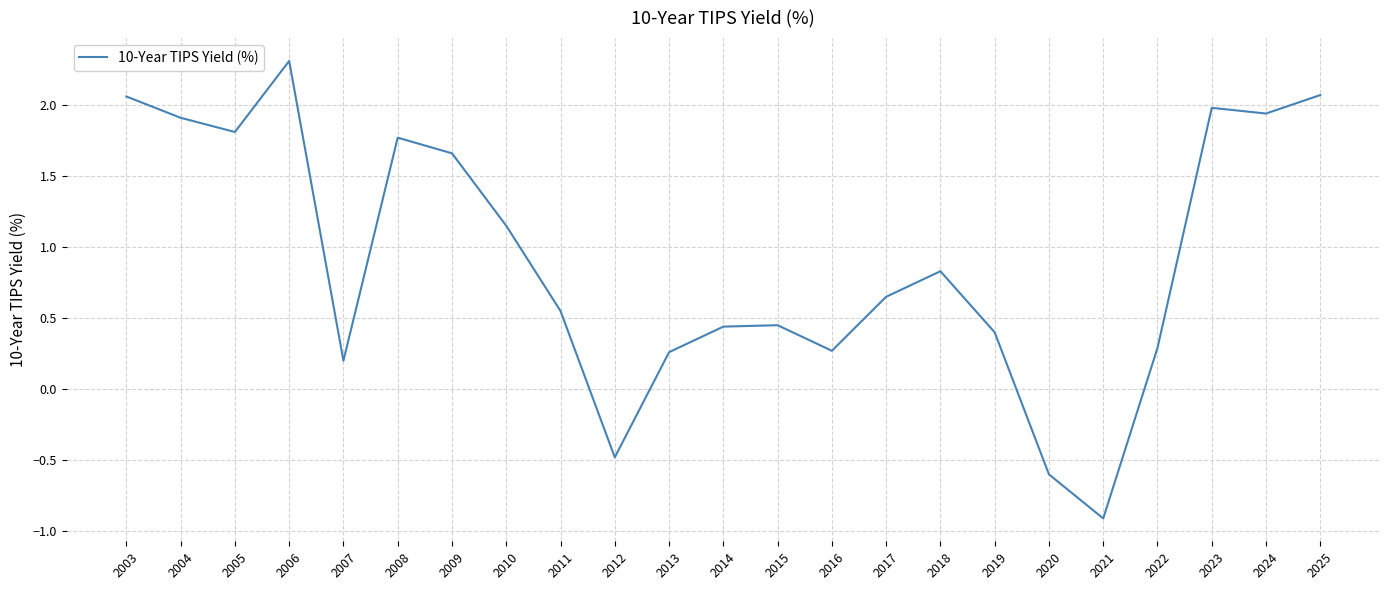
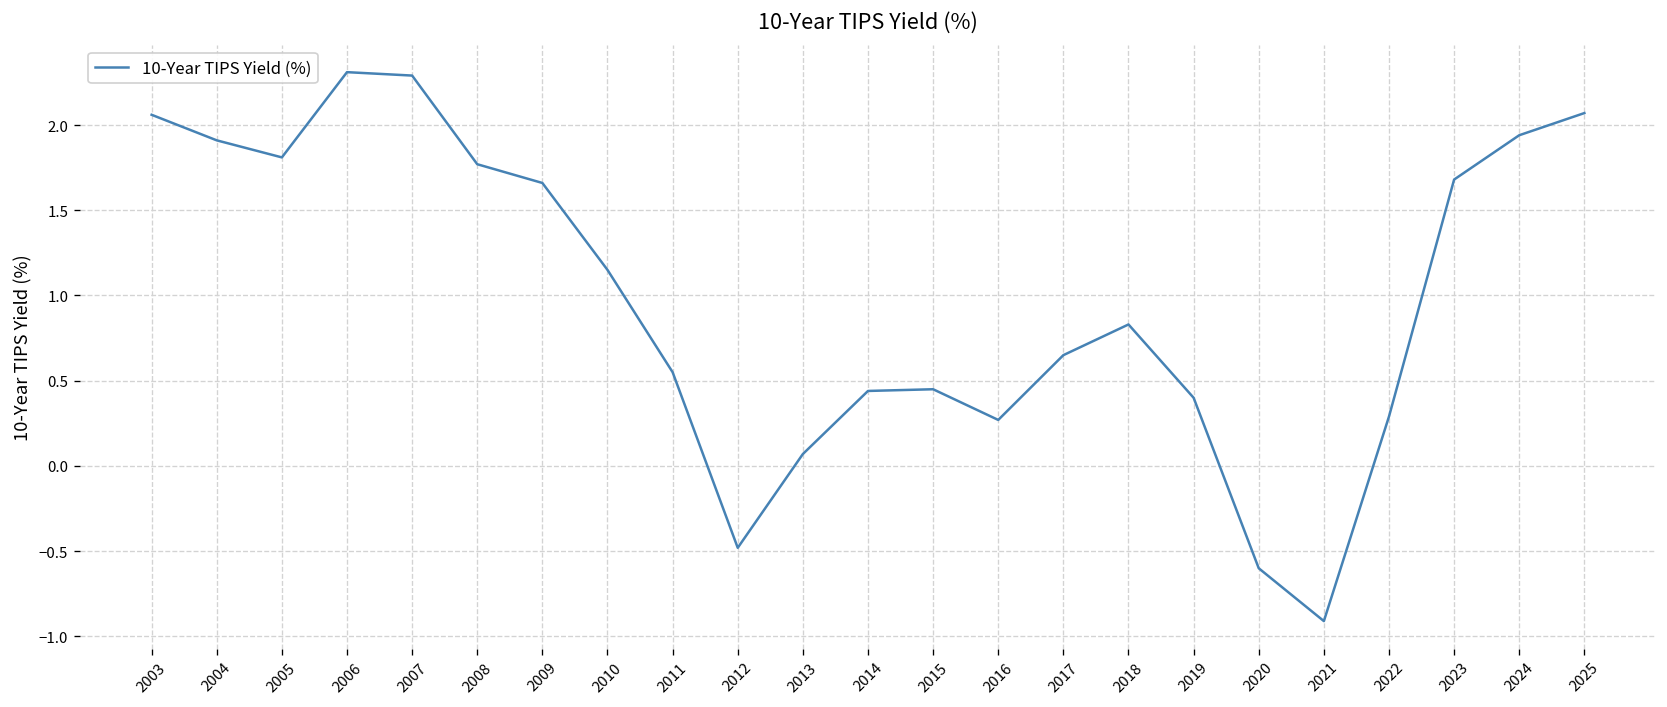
  {
    "2003": 2.06,
    "2004": 1.91,
    "2005": 1.81,
    "2006": 2.31,
-   "2007": 0.20,
+   "2007": 2.29,
    "2008": 1.77,
    "2009": 1.66,
    "2010": 1.15,
    "2011": 0.55,
    "2012": -0.48,
-   "2013": 0.26,
+   "2013": 0.07,
    "2014": 0.44,
    "2015": 0.45,
    "2016": 0.27,
    "2017": 0.65,
    "2018": 0.83,
    "2019": 0.40,
    "2020": -0.60,
    "2021": -0.91,
    "2022": 0.29,
-   "2023": 1.98,
+   "2023": 1.68,
    "2024": 1.94,
    "2025": 2.07
  }
